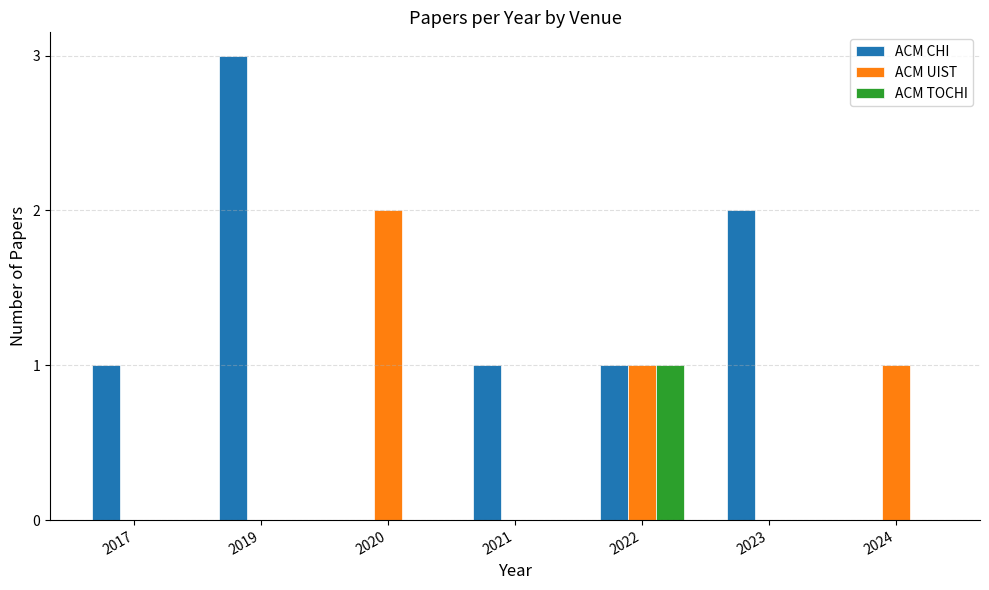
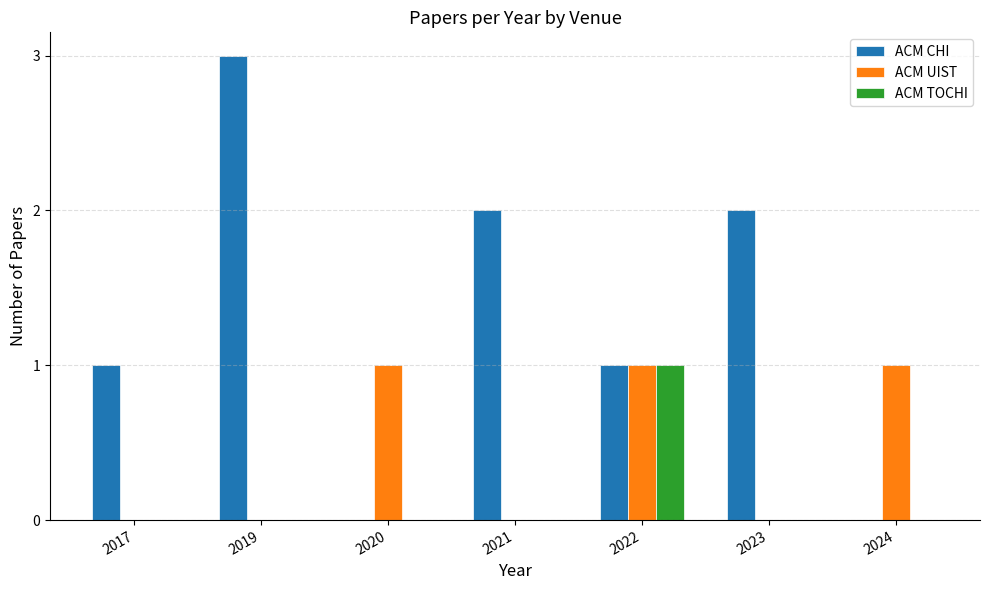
  {
    "ACM CHI": {
      "2017": 1,
      "2019": 3,
      "2020": 0,
-     "2021": 1,
+     "2021": 2,
      "2022": 1,
      "2023": 2,
      "2024": 0
    },
    "ACM UIST": {
      "2017": 0,
      "2019": 0,
-     "2020": 2,
+     "2020": 1,
      "2021": 0,
      "2022": 1,
      "2023": 0,
      "2024": 1
    },
    "ACM TOCHI": {
      "2017": 0,
      "2019": 0,
      "2020": 0,
      "2021": 0,
      "2022": 1,
      "2023": 0,
      "2024": 0
    }
  }
